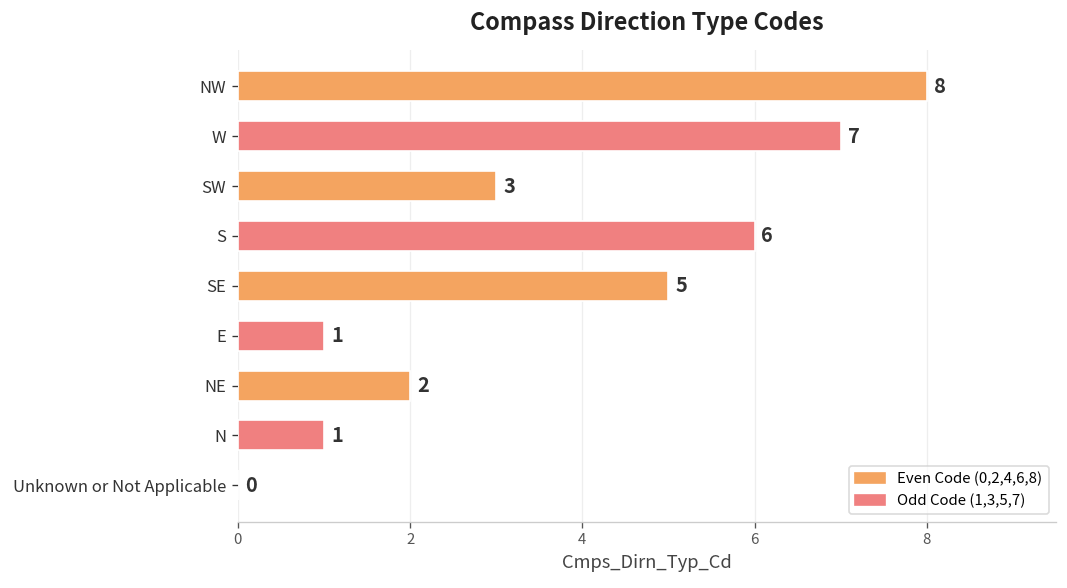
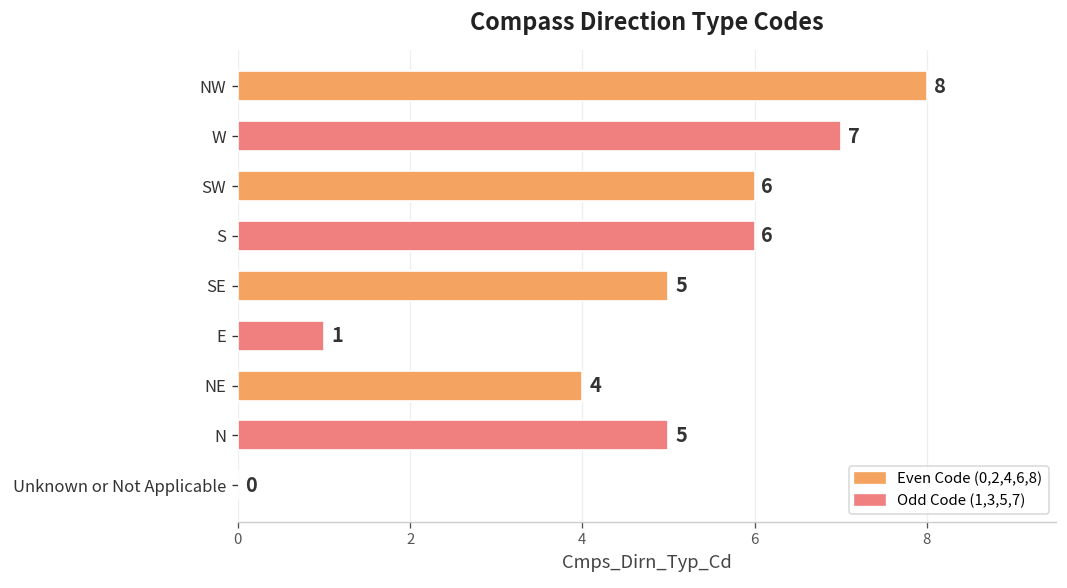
  {
    "NW": 8,
    "W": 7,
-   "SW": 3,
+   "SW": 6,
    "S": 6,
    "SE": 5,
    "E": 1,
-   "NE": 2,
-   "N": 1,
+   "NE": 4,
+   "N": 5,
    "Unknown or Not Applicable": 0
  }
